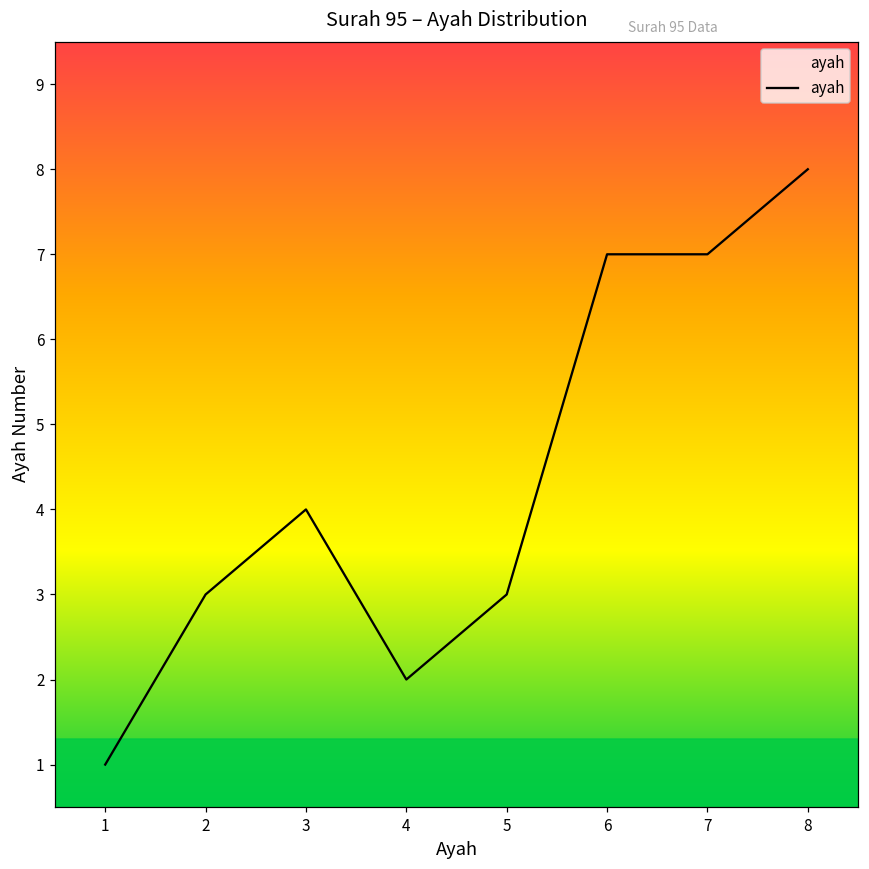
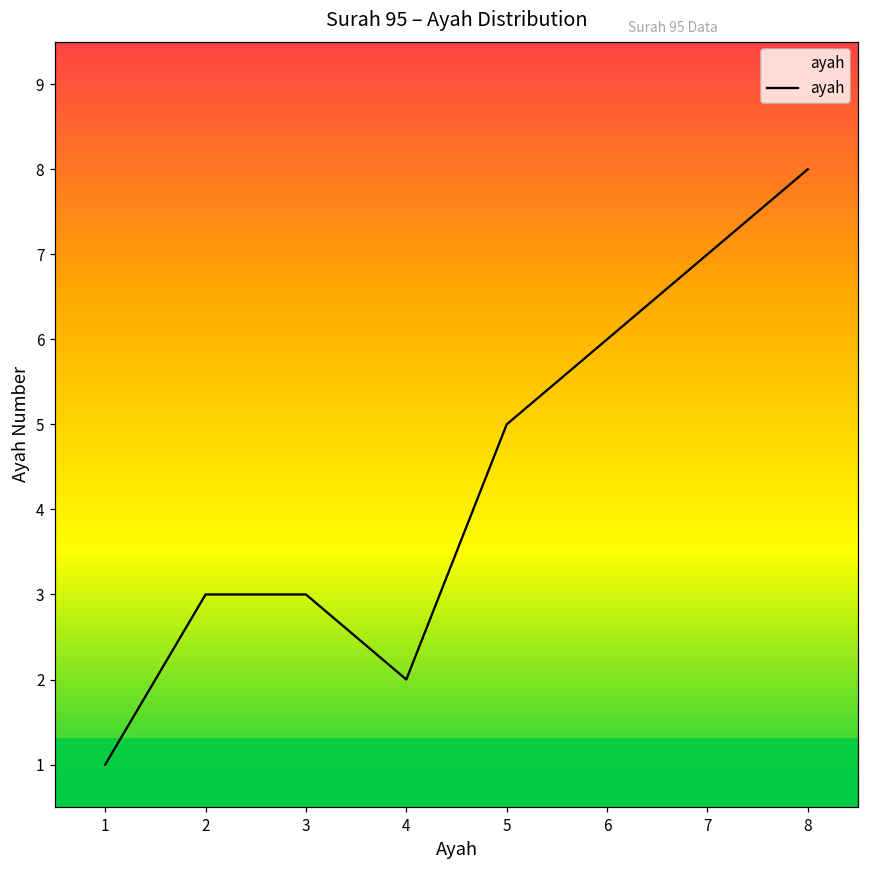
  {
    "2": 3,
-   "3": 4,
+   "3": 3,
    "4": 2,
-   "5": 3,
-   "6": 7,
+   "5": 5,
+   "6": 6,
    "7": 7,
    "8": 8
  }
